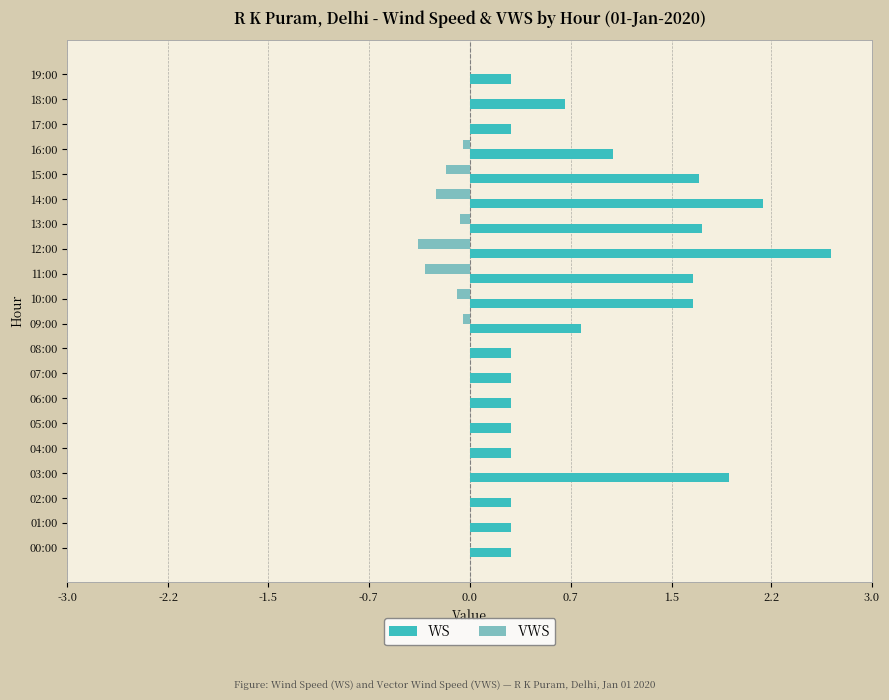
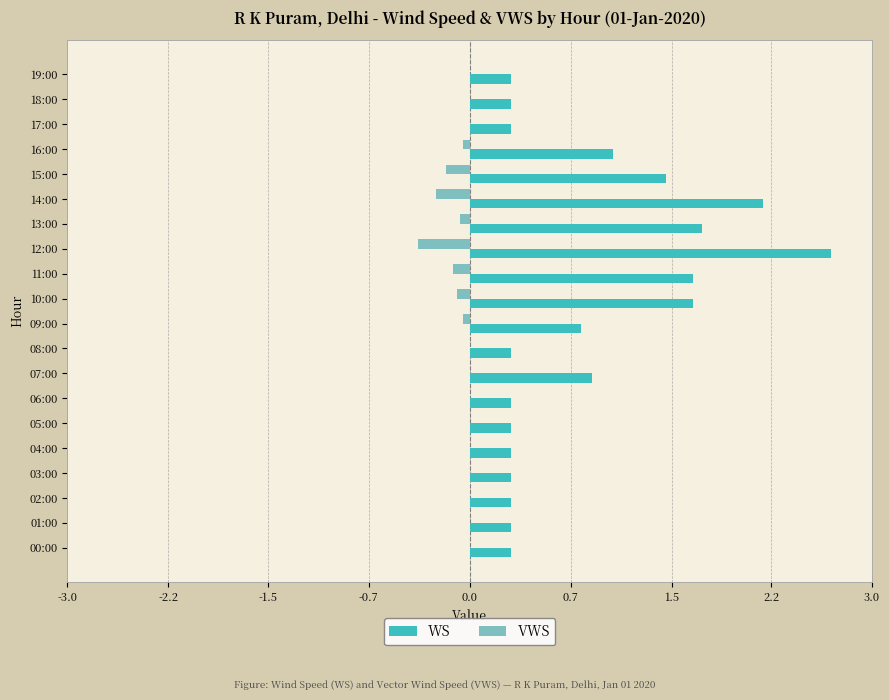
  {
    "WS": {
      "19:00": 0.30,
-     "18:00": 0.7,
+     "18:00": 0.3,
      "17:00": 0.30,
      "16:00": 1.05,
-     "15:00": 1.68,
+     "15:00": 1.44,
      "14:00": 2.15,
      "13:00": 1.70,
      "12:00": 2.65,
      "11:00": 1.64,
      "10:00": 1.64,
      "09:00": 0.82,
      "08:00": 0.30,
-     "07:00": 0.3,
+     "07:00": 0.9,
      "06:00": 0.30,
      "05:00": 0.30,
      "04:00": 0.30,
-     "03:00": 1.9,
+     "03:00": 0.3,
      "02:00": 0.30,
      "01:00": 0.30,
      "00:00": 0.30
    },
    "VWS": {
      "19:00": 0.00,
      "18:00": 0.00,
      "17:00": 0.00,
      "16:00": -0.05,
      "15:00": -0.17,
      "14:00": -0.25,
      "13:00": -0.07,
      "12:00": -0.38,
-     "11:00": -0.33,
+     "11:00": -0.12,
      "10:00": -0.09,
      "09:00": -0.05,
      "08:00": 0.00,
      "07:00": 0.00,
      "06:00": 0.00,
      "05:00": 0.00,
      "04:00": 0.00,
      "03:00": 0.00,
      "02:00": 0.00,
      "01:00": 0.00,
      "00:00": 0.00
    }
  }
